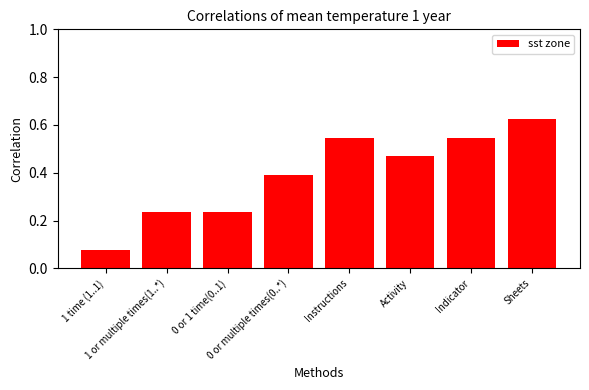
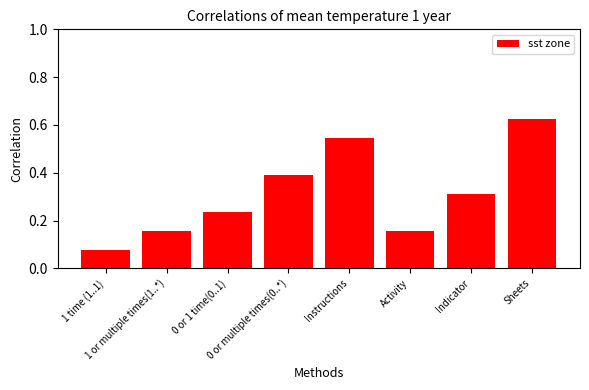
  {
    "1 time (1..1)": 0.08,
-   "1 or multiple times(1..*)": 0.23,
+   "1 or multiple times(1..*)": 0.16,
    "0 or 1 time(0..1)": 0.23,
    "0 or multiple times(0..*)": 0.39,
    "Instructions": 0.55,
-   "Activity": 0.47,
-   "Indicator": 0.55,
+   "Activity": 0.16,
+   "Indicator": 0.31,
    "Sheets": 0.63
  }
